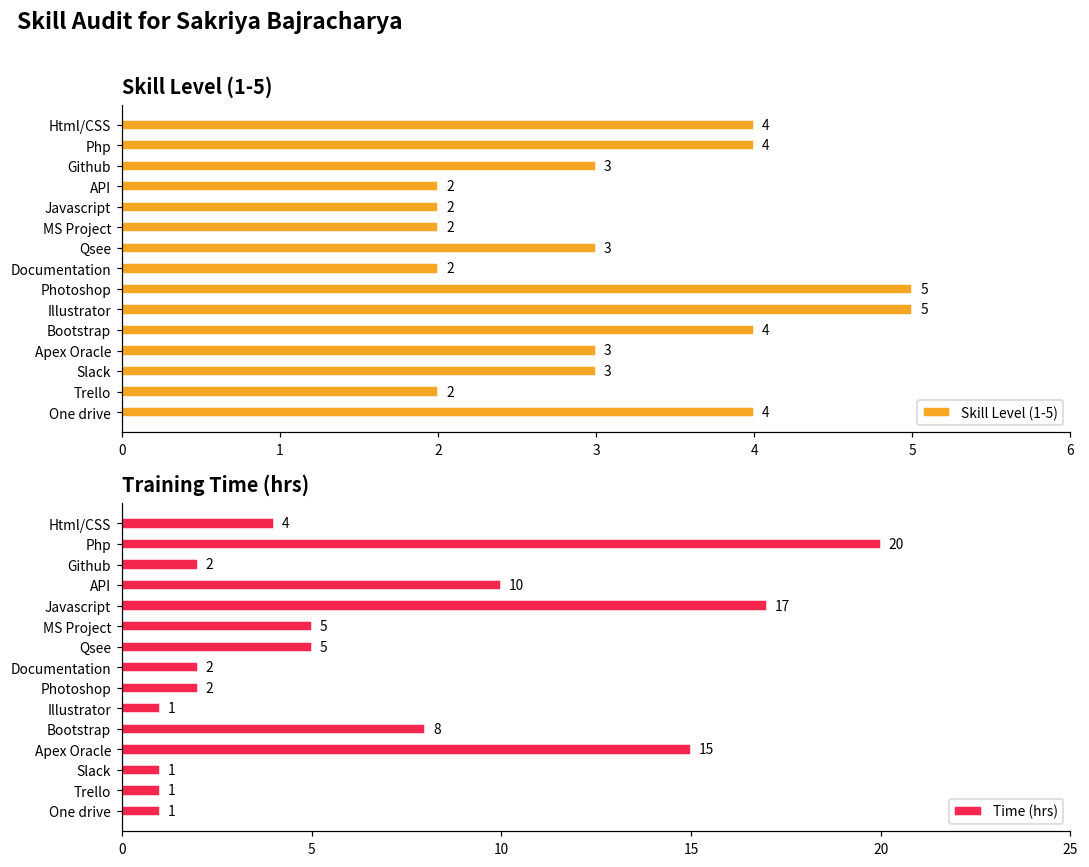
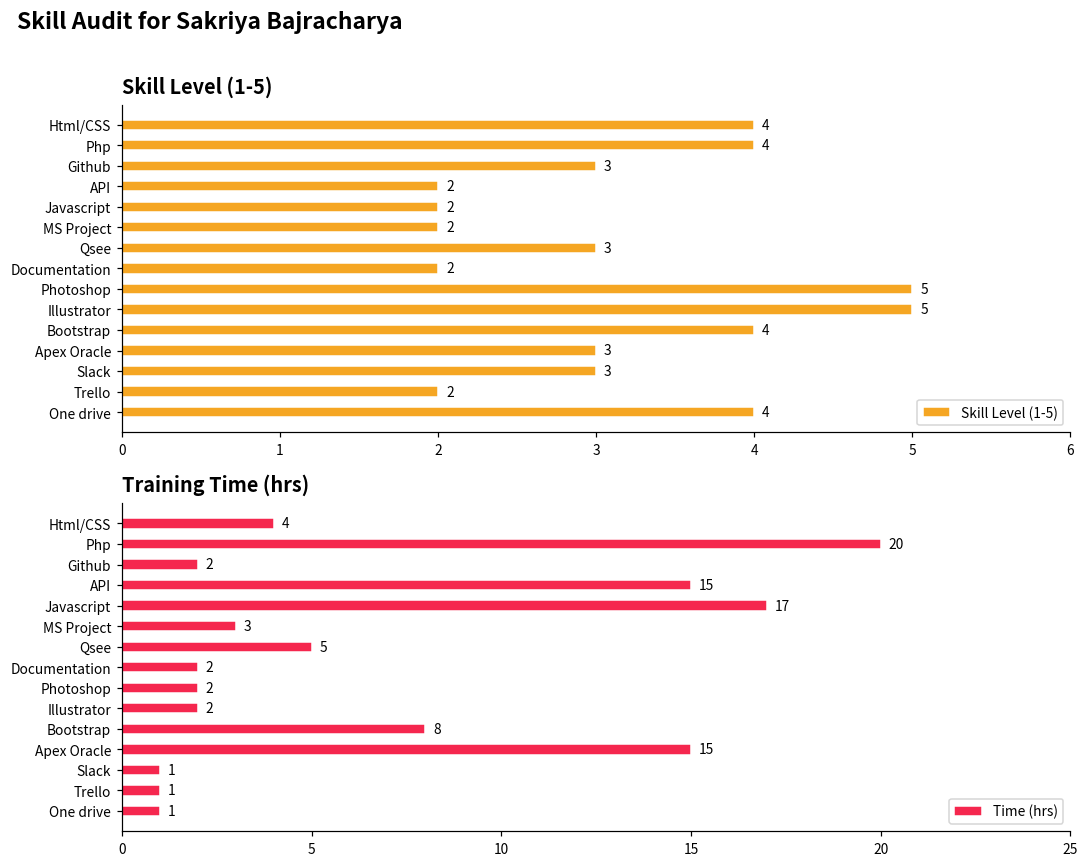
  {
    "Skill Level (1-5)": {
      "Html/CSS": 4,
      "Php": 4,
      "Github": 3,
      "API": 2,
      "Javascript": 2,
      "MS Project": 2,
      "Qsee": 3,
      "Documentation": 2,
      "Photoshop": 5,
      "Illustrator": 5,
      "Bootstrap": 4,
      "Apex Oracle": 3,
      "Slack": 3,
      "Trello": 2,
      "One drive": 4
    },
    "Training Time (hrs)": {
      "Html/CSS": 4,
      "Php": 20,
      "Github": 2,
-     "API": 10,
+     "API": 15,
      "Javascript": 17,
-     "MS Project": 5,
+     "MS Project": 3,
      "Qsee": 5,
      "Documentation": 2,
      "Photoshop": 2,
-     "Illustrator": 1,
+     "Illustrator": 2,
      "Bootstrap": 8,
      "Apex Oracle": 15,
      "Slack": 1,
      "Trello": 1,
      "One drive": 1
    }
  }
